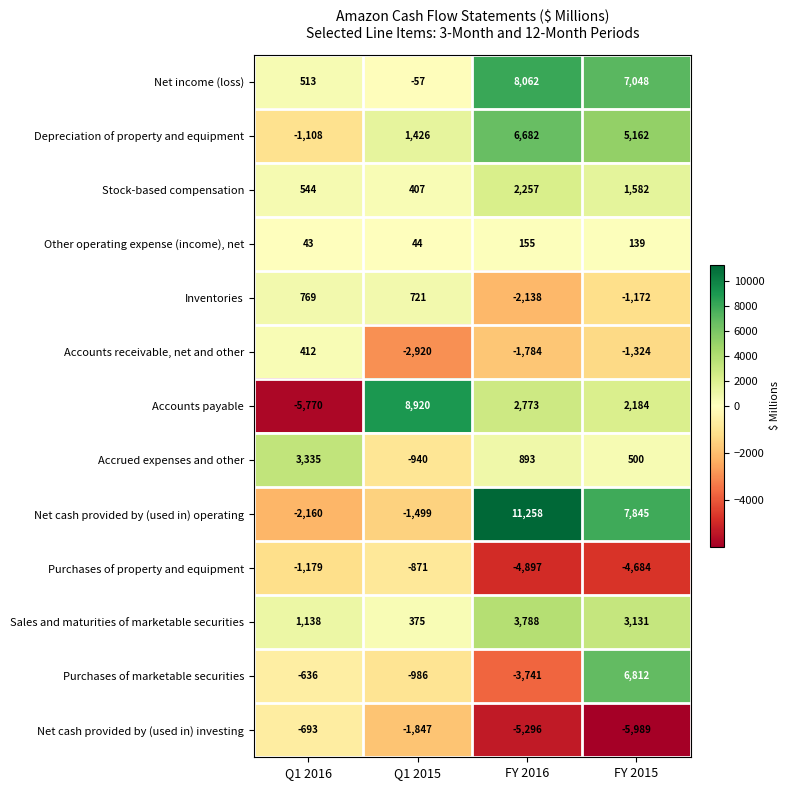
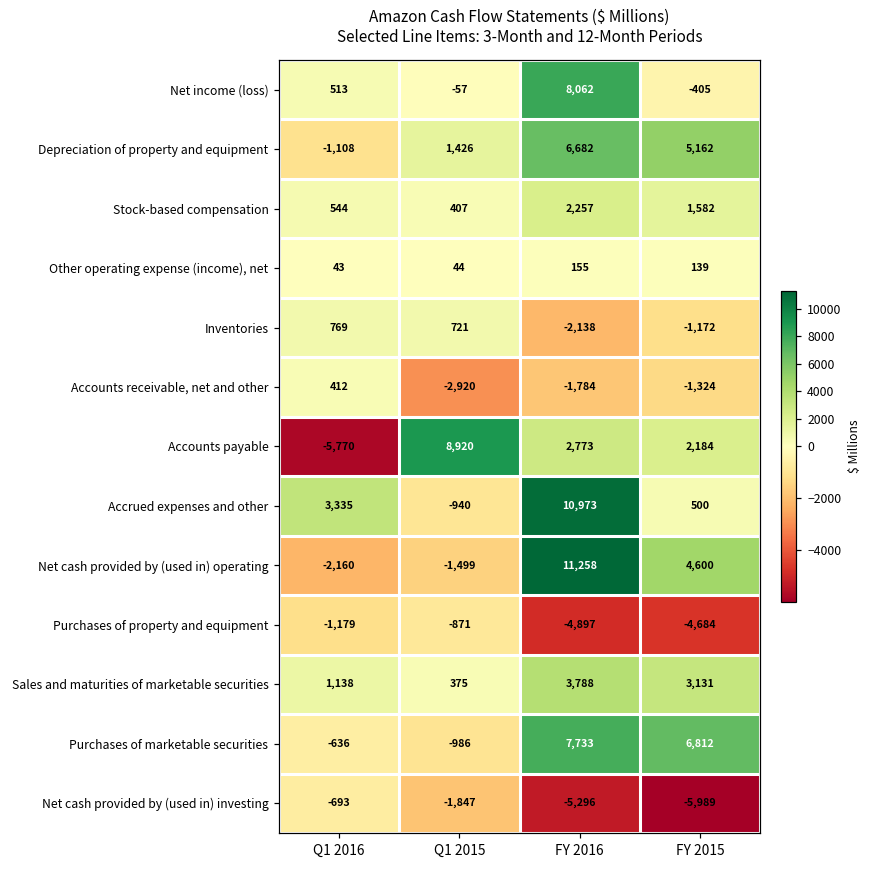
  {
    "Net income (loss)": {
      "Q1 2016": "513",
      "Q1 2015": "-57",
      "FY 2016": "8,062",
-     "FY 2015": "7,048"
+     "FY 2015": "-405"
    },
    "Depreciation of property and equipment": {
      "Q1 2016": "-1,108",
      "Q1 2015": "1,426",
      "FY 2016": "6,682",
      "FY 2015": "5,162"
    },
    "Stock-based compensation": {
      "Q1 2016": "544",
      "Q1 2015": "407",
      "FY 2016": "2,257",
      "FY 2015": "1,582"
    },
    "Other operating expense (income), net": {
      "Q1 2016": "43",
      "Q1 2015": "44",
      "FY 2016": "155",
      "FY 2015": "139"
    },
    "Inventories": {
      "Q1 2016": "769",
      "Q1 2015": "721",
      "FY 2016": "-2,138",
      "FY 2015": "-1,172"
    },
    "Accounts receivable, net and other": {
      "Q1 2016": "412",
      "Q1 2015": "-2,920",
      "FY 2016": "-1,784",
      "FY 2015": "-1,324"
    },
    "Accounts payable": {
      "Q1 2016": "-5,770",
      "Q1 2015": "8,920",
      "FY 2016": "2,773",
      "FY 2015": "2,184"
    },
    "Accrued expenses and other": {
      "Q1 2016": "3,335",
      "Q1 2015": "-940",
-     "FY 2016": "893",
+     "FY 2016": "10,973",
      "FY 2015": "500"
    },
    "Net cash provided by (used in) operating": {
      "Q1 2016": "-2,160",
      "Q1 2015": "-1,499",
      "FY 2016": "11,258",
-     "FY 2015": "7,845"
+     "FY 2015": "4,600"
    },
    "Purchases of property and equipment": {
      "Q1 2016": "-1,179",
      "Q1 2015": "-871",
      "FY 2016": "-4,897",
      "FY 2015": "-4,684"
    },
    "Sales and maturities of marketable securities": {
      "Q1 2016": "1,138",
      "Q1 2015": "375",
      "FY 2016": "3,788",
      "FY 2015": "3,131"
    },
    "Purchases of marketable securities": {
      "Q1 2016": "-636",
      "Q1 2015": "-986",
-     "FY 2016": "-3,741",
+     "FY 2016": "7,733",
      "FY 2015": "6,812"
    },
    "Net cash provided by (used in) investing": {
      "Q1 2016": "-693",
      "Q1 2015": "-1,847",
      "FY 2016": "-5,296",
      "FY 2015": "-5,989"
    }
  }
